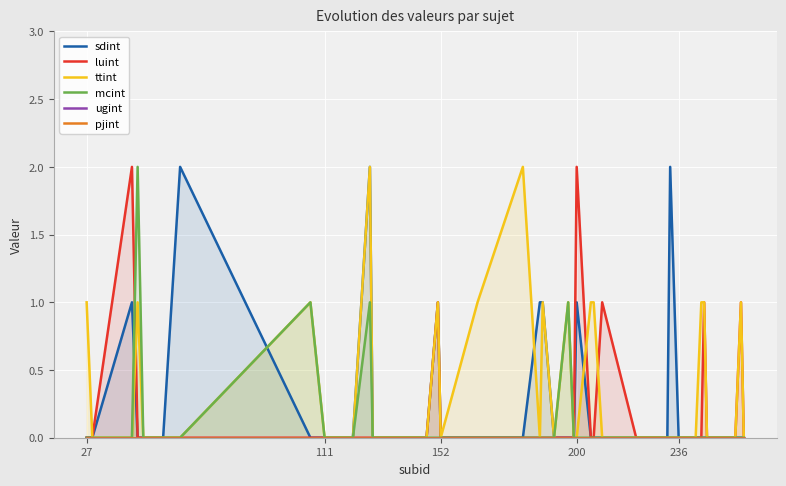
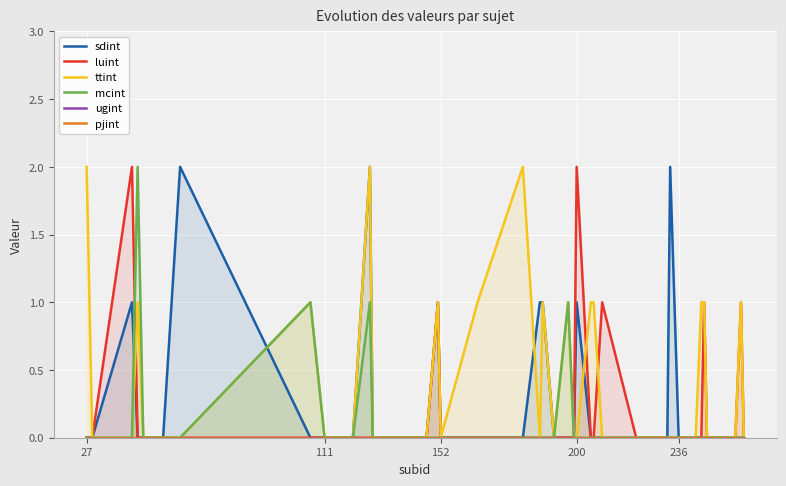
  {
    "sdint": {
      "200": 1
    },
    "luint": {
      "200": 2
    },
    "ttint": {
-     "27": 1
+     "27": 2
    }
  }
